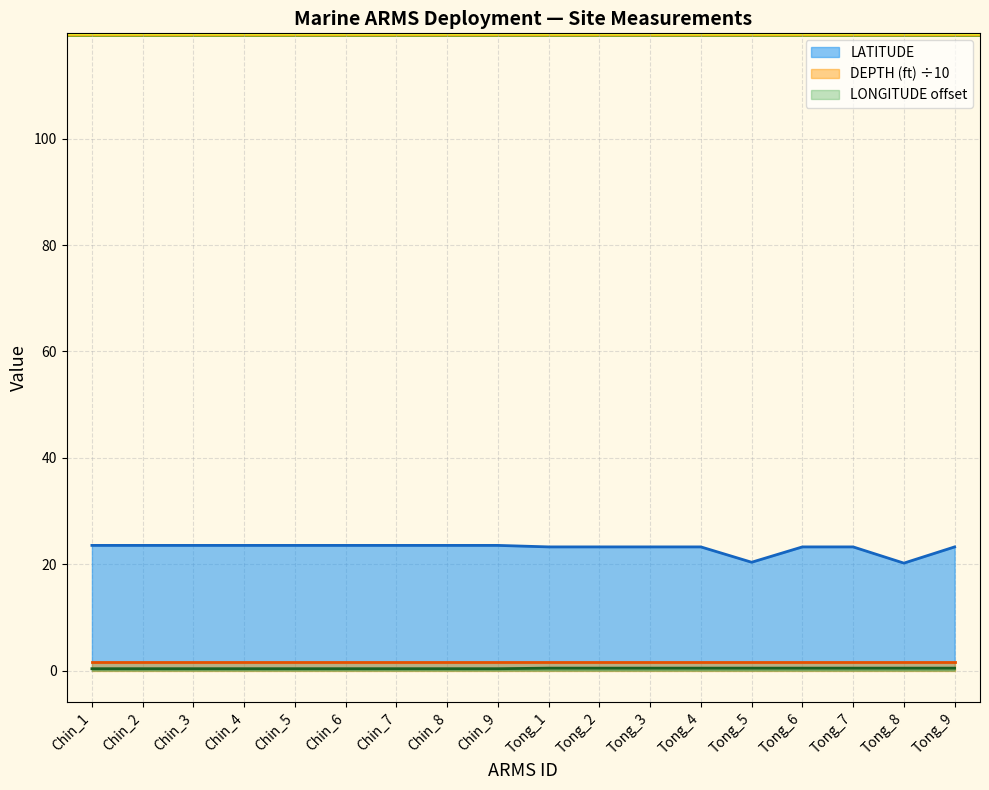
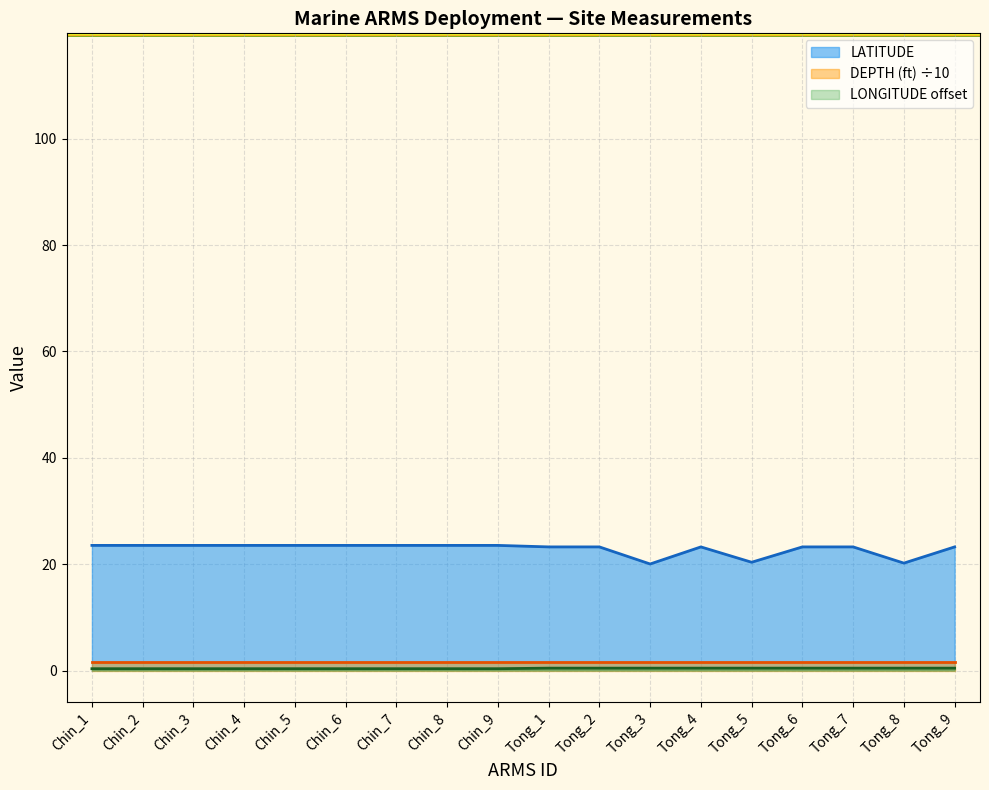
  {
    "LATITUDE": {
      "Chin_1": 24,
      "Chin_2": 24,
      "Chin_3": 24,
      "Chin_4": 24,
      "Chin_5": 24,
      "Chin_6": 24,
      "Chin_7": 24,
      "Chin_8": 24,
      "Chin_9": 24,
      "Tong_1": 23,
      "Tong_2": 23,
-     "Tong_3": 23,
+     "Tong_3": 20,
      "Tong_4": 23,
      "Tong_5": 20,
      "Tong_6": 23,
      "Tong_7": 23,
      "Tong_8": 20,
      "Tong_9": 23
    },
    "DEPTH (ft) ÷10": {
      "Chin_1": 2,
      "Chin_2": 2,
      "Chin_3": 2,
      "Chin_4": 2,
      "Chin_5": 2,
      "Chin_6": 2,
      "Chin_7": 2,
      "Chin_8": 2,
      "Chin_9": 2,
      "Tong_1": 2,
      "Tong_2": 2,
      "Tong_3": 2,
      "Tong_4": 2,
      "Tong_5": 2,
      "Tong_6": 2,
      "Tong_7": 2,
      "Tong_8": 2,
      "Tong_9": 2
    },
    "LONGITUDE offset": {
      "Chin_1": 0,
      "Chin_2": 0,
      "Chin_3": 0,
      "Chin_4": 0,
      "Chin_5": 0,
      "Chin_6": 0,
      "Chin_7": 0,
      "Chin_8": 0,
      "Chin_9": 0,
      "Tong_1": 0,
      "Tong_2": 0,
      "Tong_3": 0,
      "Tong_4": 0,
      "Tong_5": 0,
      "Tong_6": 0,
      "Tong_7": 0,
      "Tong_8": 0,
      "Tong_9": 0
    }
  }
